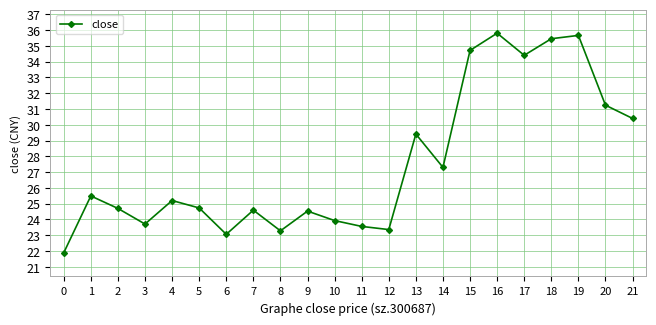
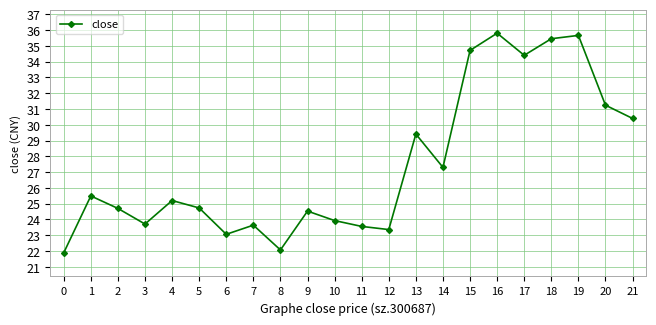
  {
    "0": 21.9,
    "1": 25.5,
    "2": 24.7,
    "3": 23.7,
    "4": 25.2,
    "5": 24.7,
    "6": 23.1,
-   "7": 24.6,
-   "8": 23.3,
+   "7": 23.6,
+   "8": 22.1,
    "9": 24.5,
    "10": 23.9,
    "11": 23.6,
    "12": 23.4,
    "13": 29.4,
    "14": 27.3,
    "15": 34.7,
    "16": 35.8,
    "17": 34.4,
    "18": 35.5,
    "19": 35.7,
    "20": 31.2,
    "21": 30.4
  }
